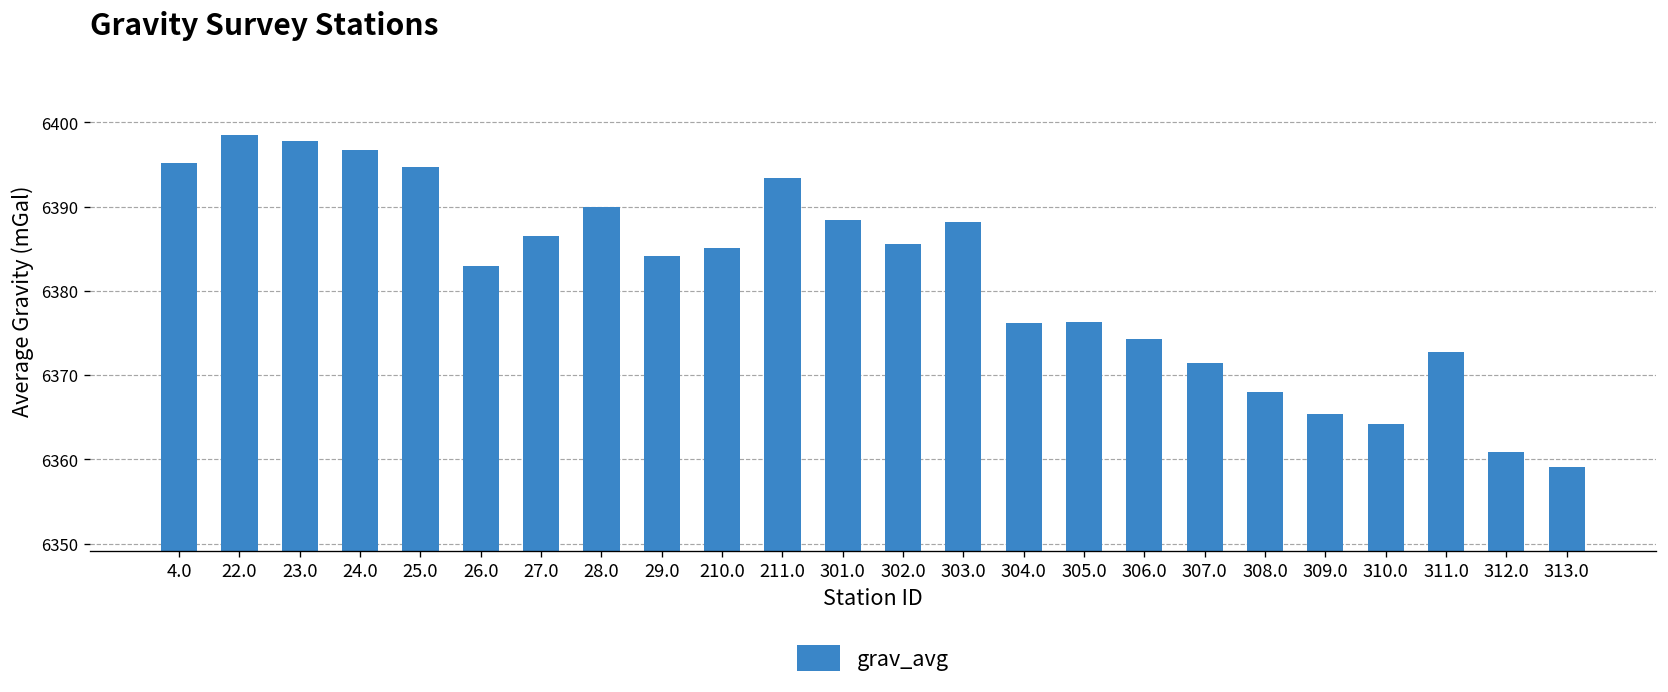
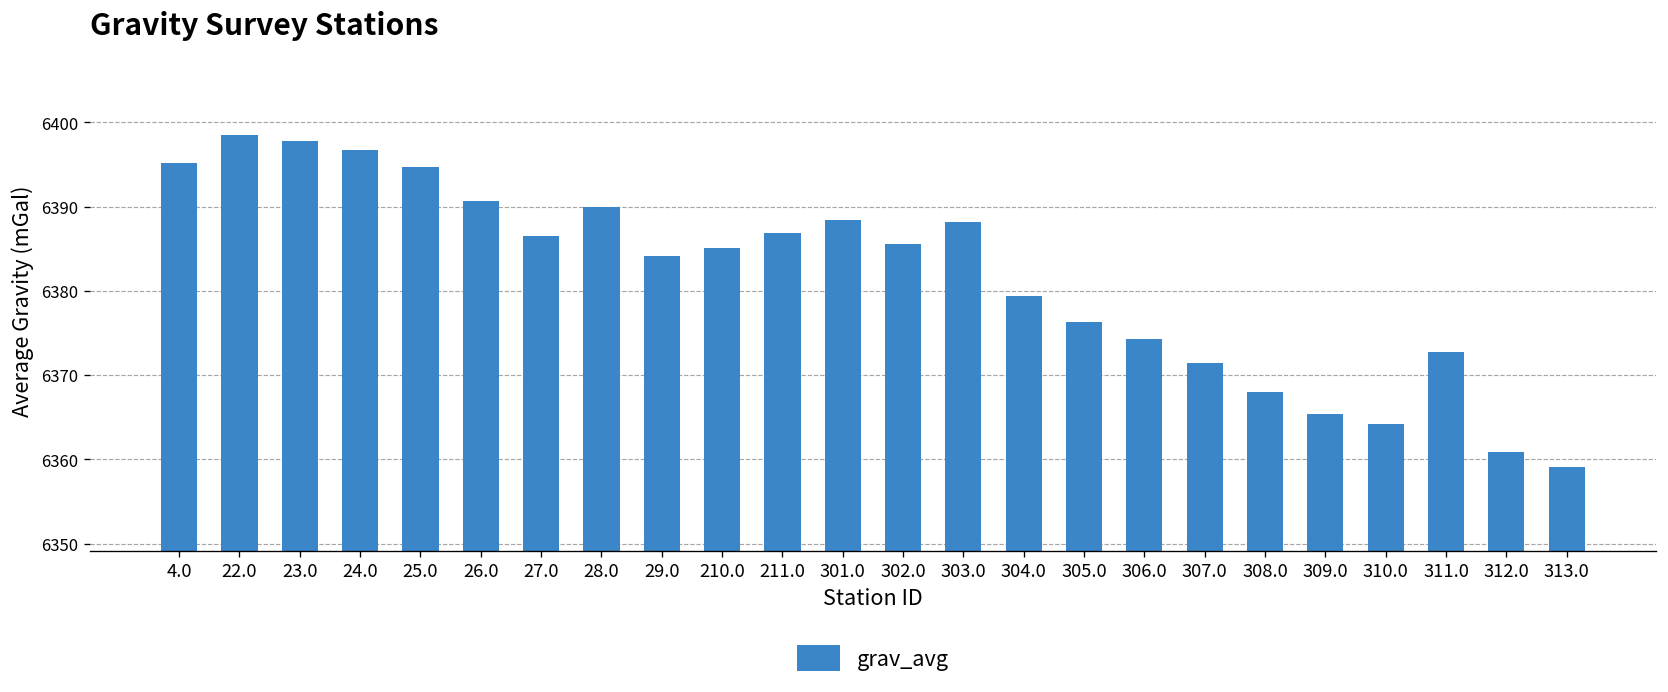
  {
    "4.0": 6395,
    "22.0": 6398,
    "23.0": 6398,
    "24.0": 6397,
    "25.0": 6395,
-   "26.0": 6383,
+   "26.0": 6391,
    "27.0": 6387,
    "28.0": 6390,
    "29.0": 6384,
    "210.0": 6385,
-   "211.0": 6393,
+   "211.0": 6387,
    "301.0": 6388,
    "302.0": 6386,
    "303.0": 6388,
-   "304.0": 6376,
+   "304.0": 6379,
    "305.0": 6376,
    "306.0": 6374,
    "307.0": 6371,
    "308.0": 6368,
    "309.0": 6365,
    "310.0": 6364,
    "311.0": 6373,
    "312.0": 6361,
    "313.0": 6359
  }
